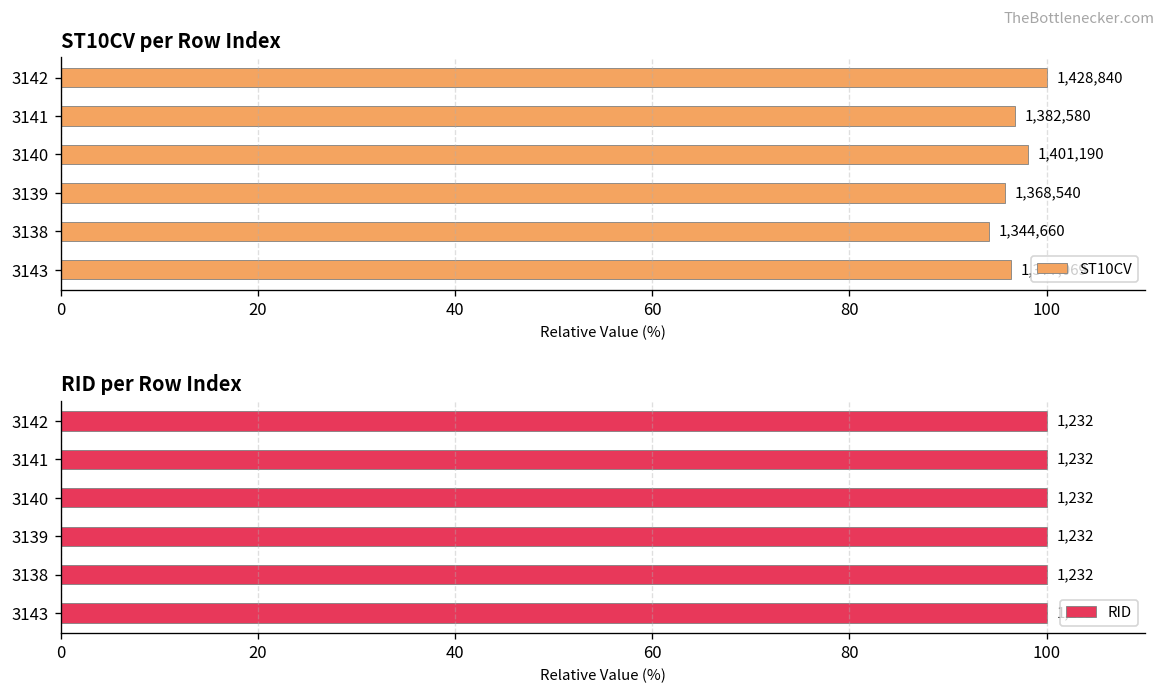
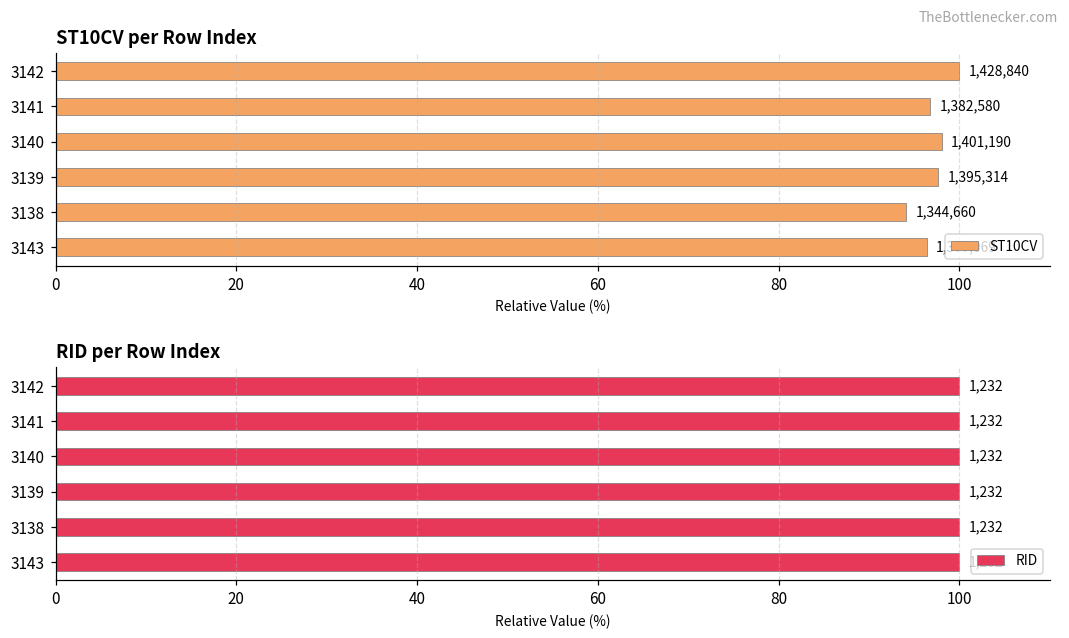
  {
    "ST10CV per Row Index": {
-     "3139": "1,368,540"
+     "3139": "1,395,314"
    }
  }
